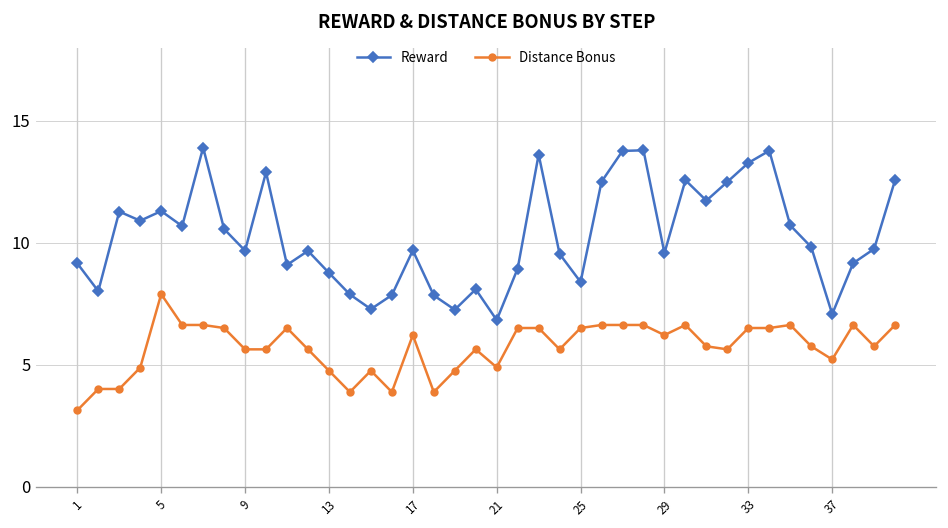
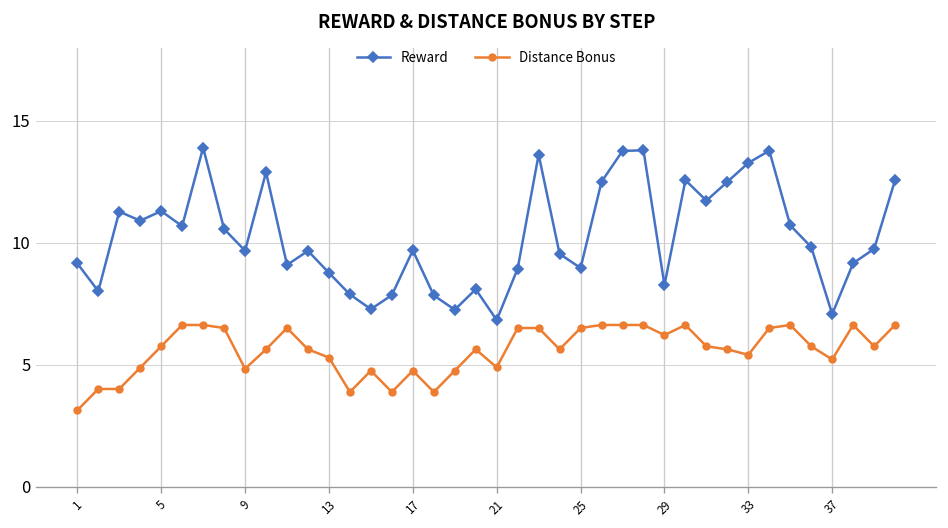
  {
    "Reward": {
      "1": 9.2,
      "5": 11.3,
      "9": 9.7,
      "13": 8.8,
      "17": 9.7,
      "21": 6.8,
-     "25": 8.4,
-     "29": 9.6,
+     "25": 9.0,
+     "29": 8.3,
      "33": 13.3,
      "37": 7.1
    },
    "Distance Bonus": {
      "1": 3.1,
-     "5": 7.9,
-     "9": 5.6,
-     "13": 4.8,
-     "17": 6.2,
+     "5": 5.8,
+     "9": 4.8,
+     "13": 5.3,
+     "17": 4.8,
      "21": 4.9,
      "25": 6.5,
      "29": 6.2,
-     "33": 6.5,
+     "33": 5.4,
      "37": 5.2
    }
  }
